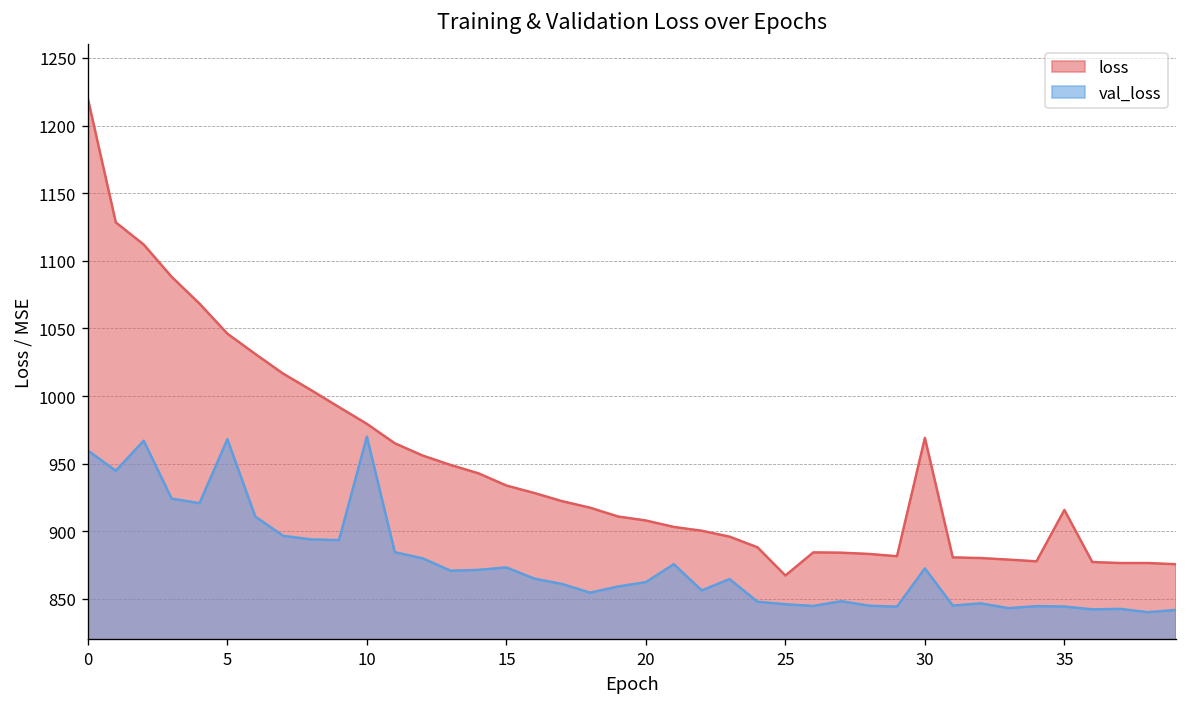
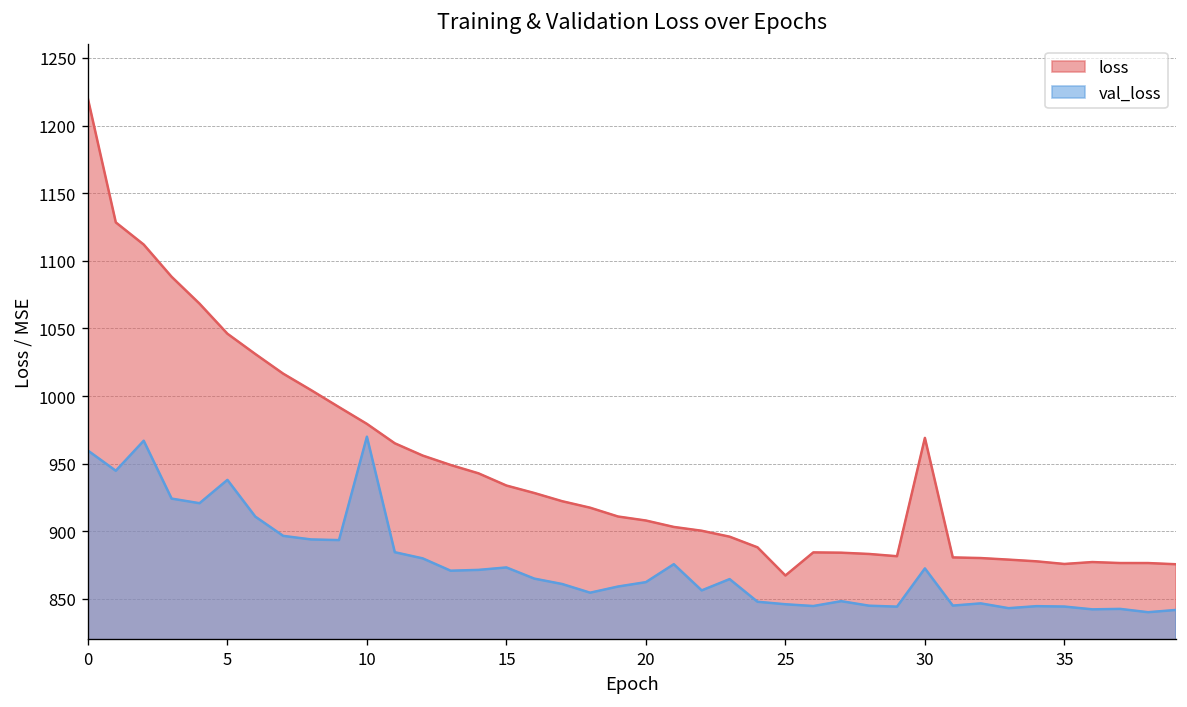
  {
    "loss": {
      "0": 1220,
      "5": 1046,
      "10": 979,
      "15": 934,
      "20": 908,
      "25": 867,
      "30": 969,
-     "35": 916
+     "35": 876
    },
    "val_loss": {
      "0": 960,
-     "5": 968,
+     "5": 938,
      "10": 970,
      "15": 873,
      "20": 862,
      "25": 846,
      "30": 873,
      "35": 844
    }
  }
